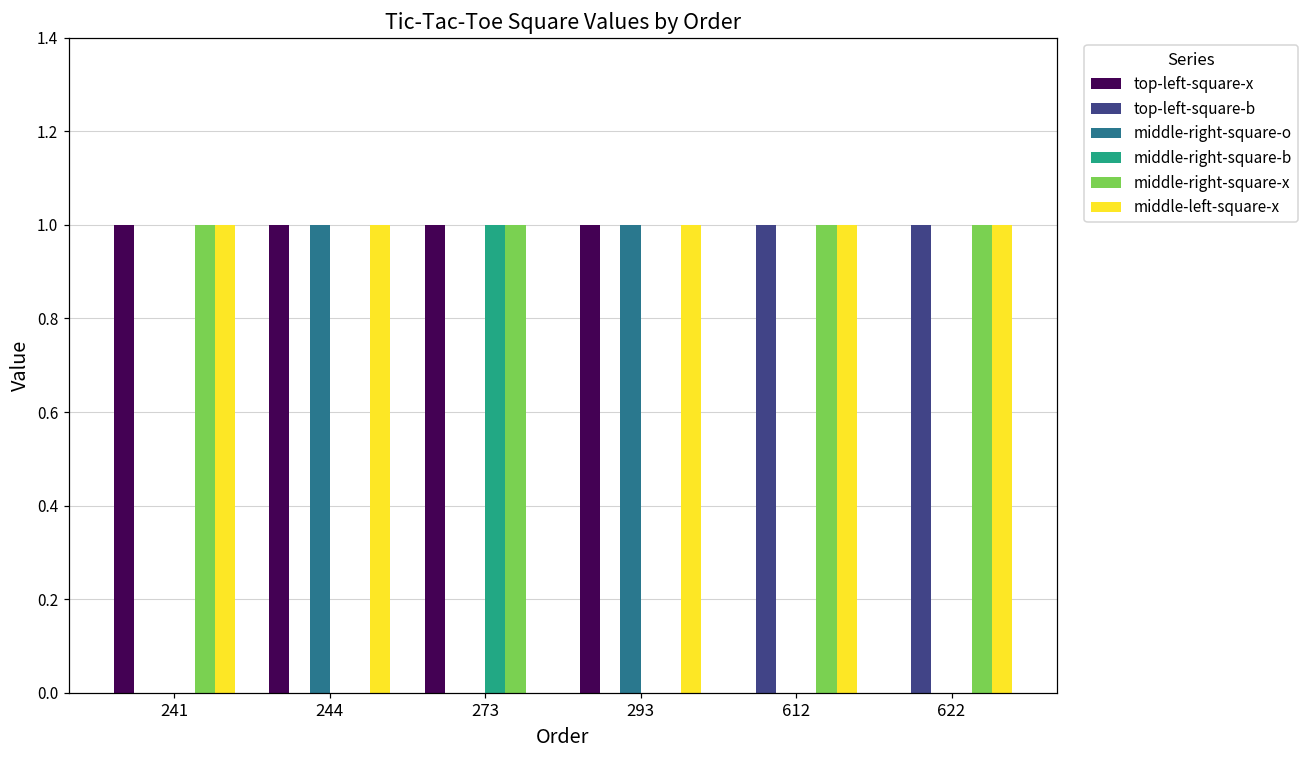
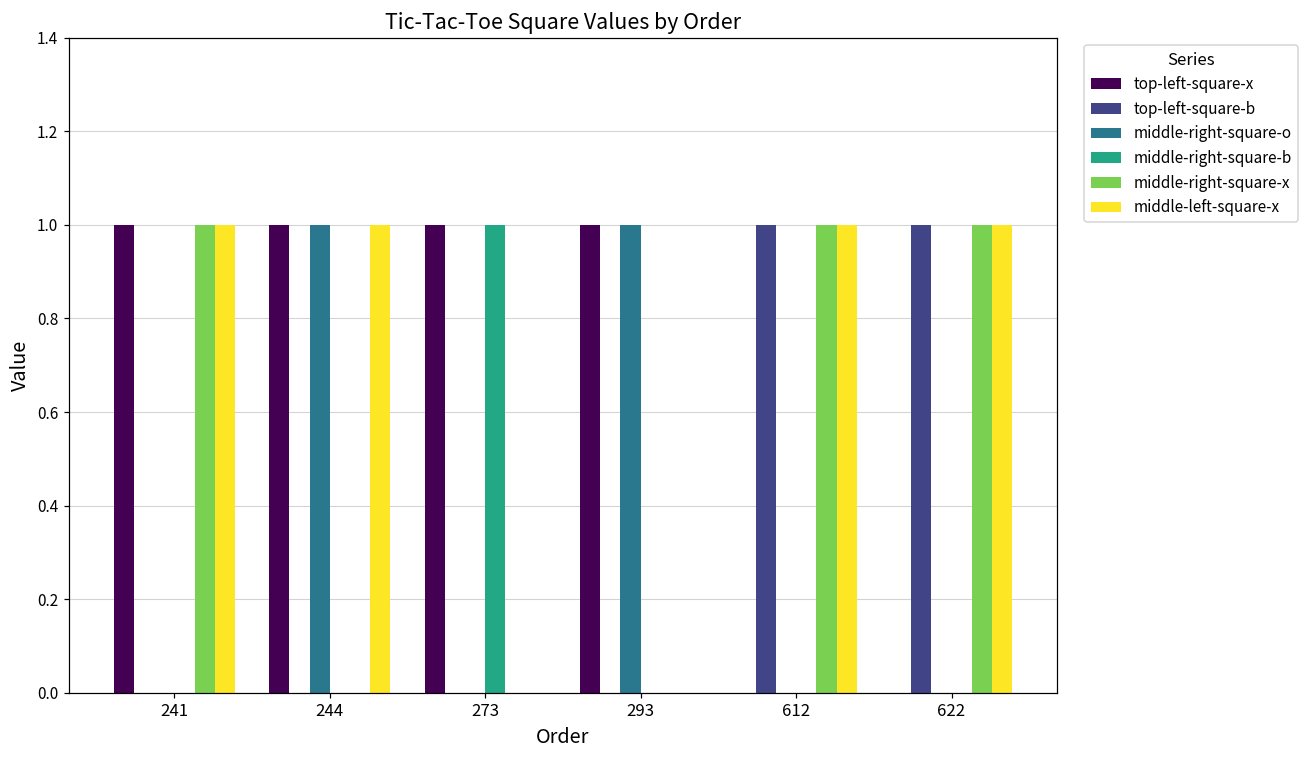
  {
    "top-left-square-x": {
      "241": 1,
      "244": 1,
      "273": 1,
      "293": 1,
      "612": 0,
      "622": 0
    },
    "middle-right-square-x": {
      "241": 1,
      "244": 0,
-     "273": 1,
+     "273": 0,
      "293": 0,
      "612": 1,
      "622": 1
    },
    "middle-left-square-x": {
      "241": 1,
      "244": 1,
      "273": 0,
-     "293": 1,
+     "293": 0,
      "612": 1,
      "622": 1
    }
  }
